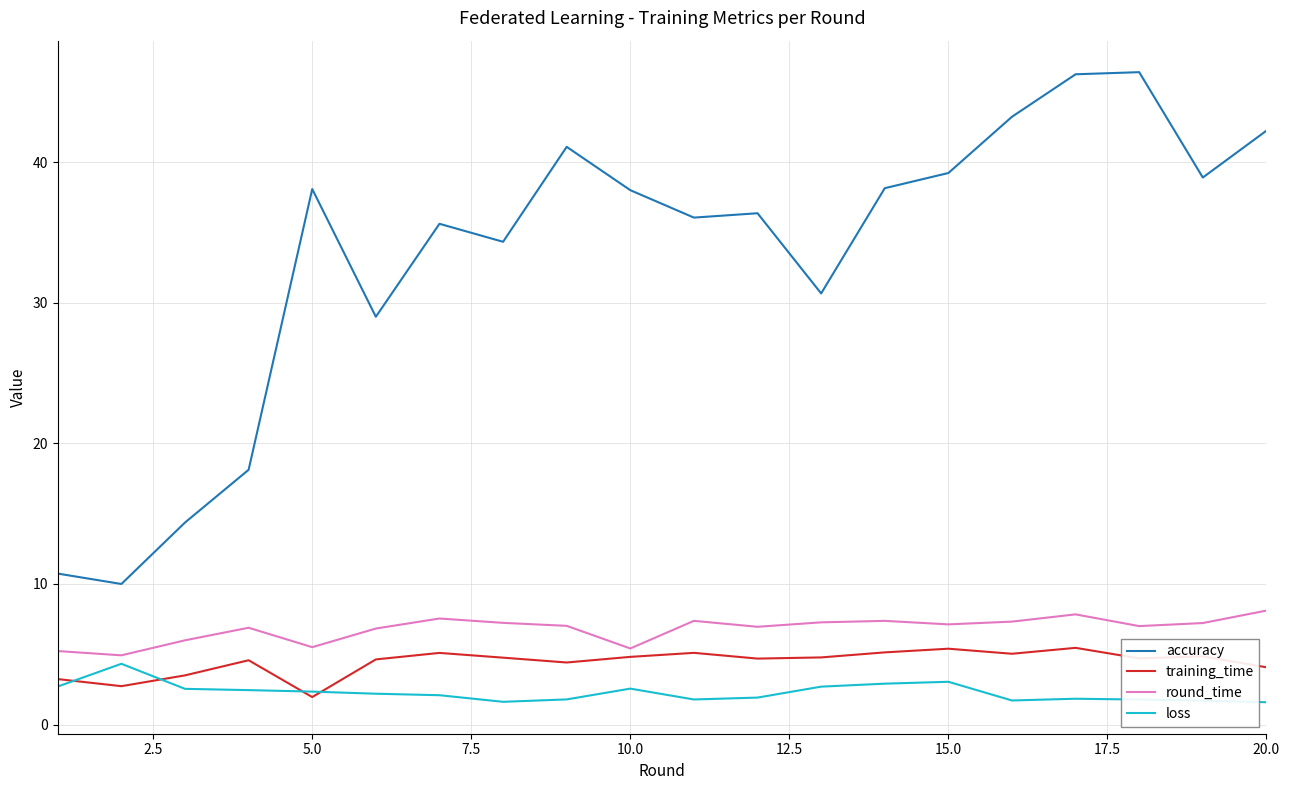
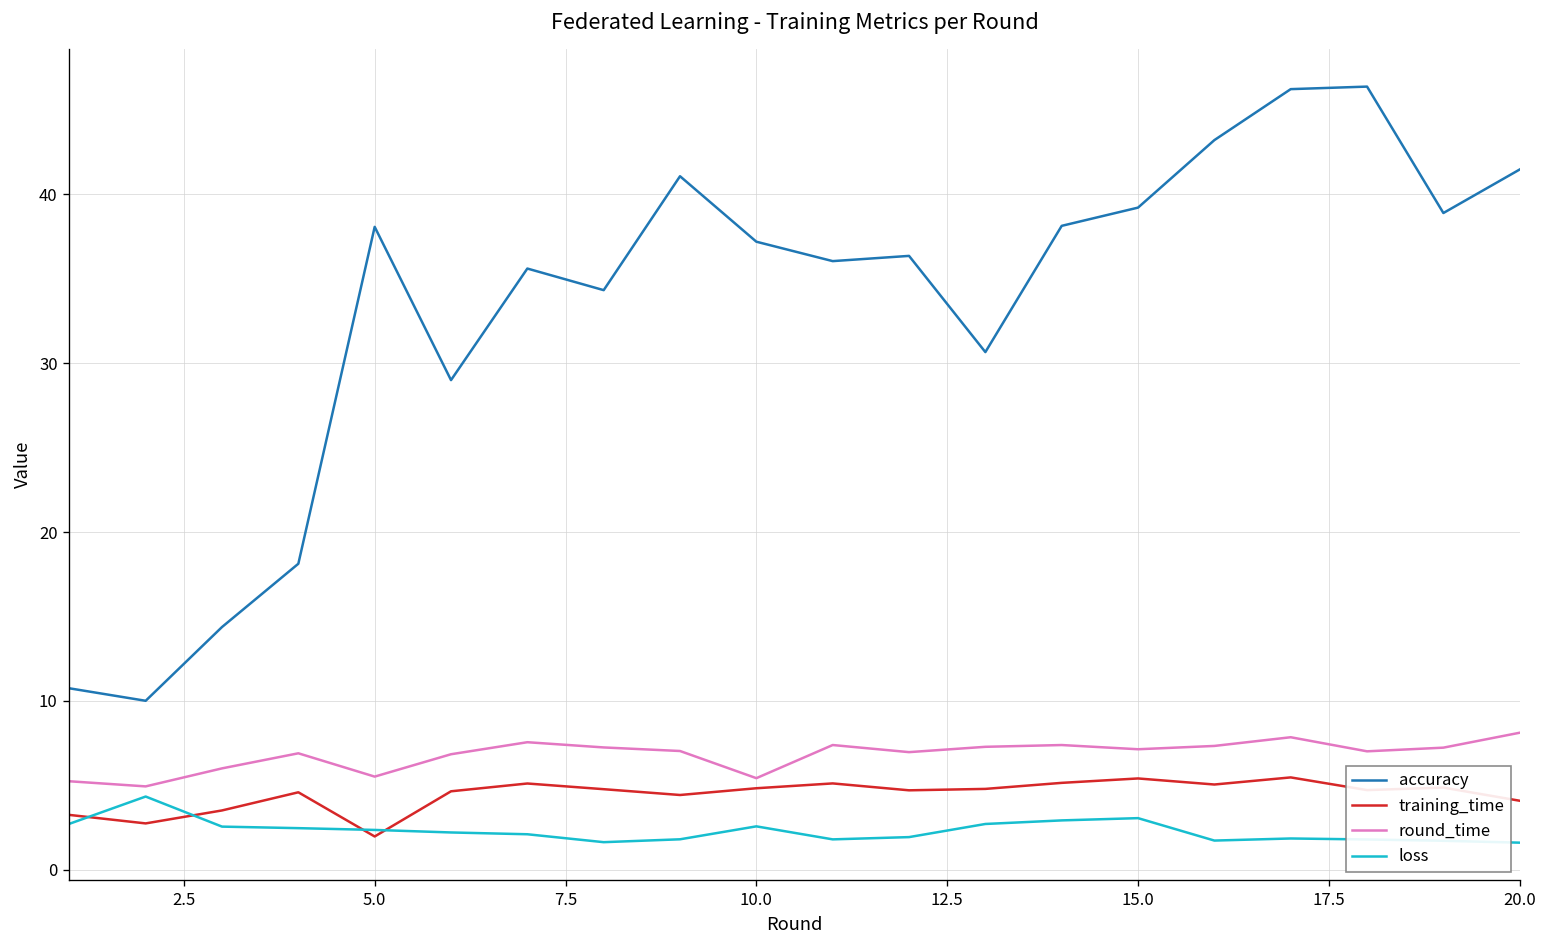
  {
    "accuracy": {
      "5.0": 38.1,
-     "10.0": 38.0,
+     "10.0": 37.2,
      "15.0": 39.2,
-     "20.0": 42.2
+     "20.0": 41.5
    },
    "training_time": {
      "5.0": 2.0,
      "10.0": 4.8,
      "15.0": 5.4,
      "20.0": 4.1
    },
    "round_time": {
      "5.0": 5.5,
      "10.0": 5.4,
      "15.0": 7.1,
      "20.0": 8.1
    },
    "loss": {
      "5.0": 2.3,
      "10.0": 2.6,
      "15.0": 3.0,
      "20.0": 1.6
    }
  }
